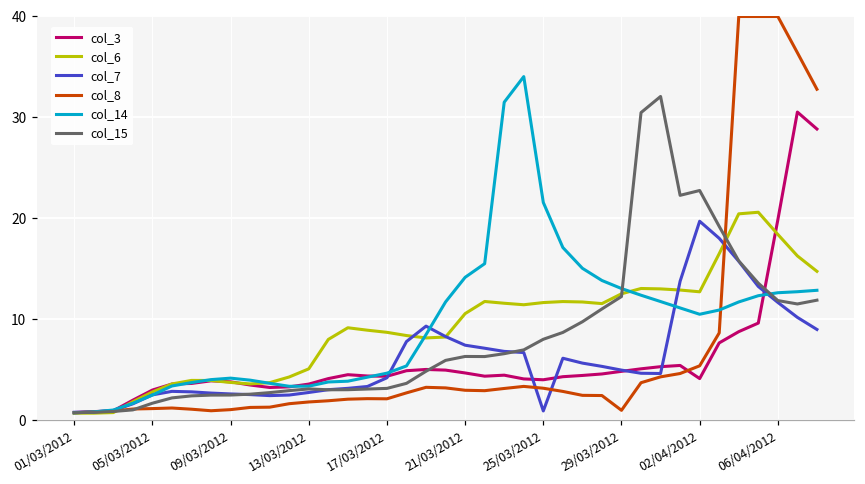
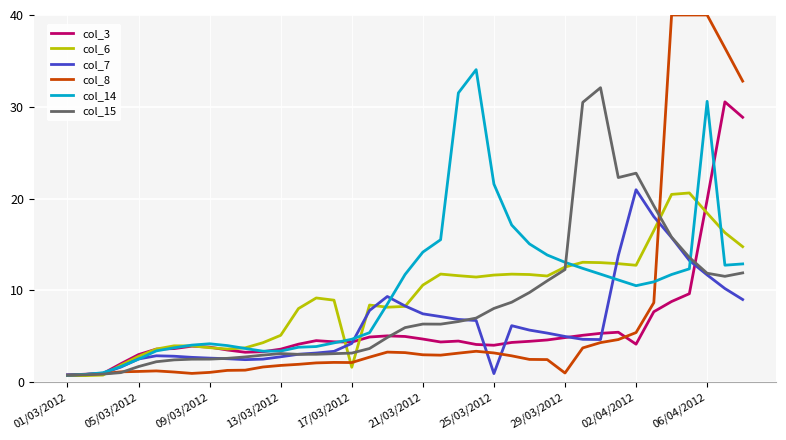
  {
    "col_3": {
      "21/03/2012": 5,
      "25/03/2012": 4,
      "02/04/2012": 4,
      "06/04/2012": 20
    },
    "col_6": {
      "13/03/2012": 5,
-     "17/03/2012": 9,
+     "17/03/2012": 2,
      "21/03/2012": 11,
      "25/03/2012": 12,
      "02/04/2012": 13,
      "06/04/2012": 18
    },
    "col_7": {
      "13/03/2012": 3,
      "21/03/2012": 7,
      "25/03/2012": 1,
-     "02/04/2012": 20
+     "02/04/2012": 21
    },
    "col_8": {
      "05/03/2012": 1,
      "09/03/2012": 1,
      "13/03/2012": 2,
      "17/03/2012": 2,
      "21/03/2012": 3,
      "25/03/2012": 3,
      "29/03/2012": 1,
      "02/04/2012": 5,
      "06/04/2012": 40
    },
    "col_14": {
      "09/03/2012": 4,
      "17/03/2012": 5,
      "21/03/2012": 14,
      "25/03/2012": 22,
      "29/03/2012": 13,
      "02/04/2012": 11,
-     "06/04/2012": 13
+     "06/04/2012": 31
    },
    "col_15": {
      "05/03/2012": 2,
      "17/03/2012": 3,
      "21/03/2012": 6,
      "25/03/2012": 8,
      "02/04/2012": 23
    }
  }
